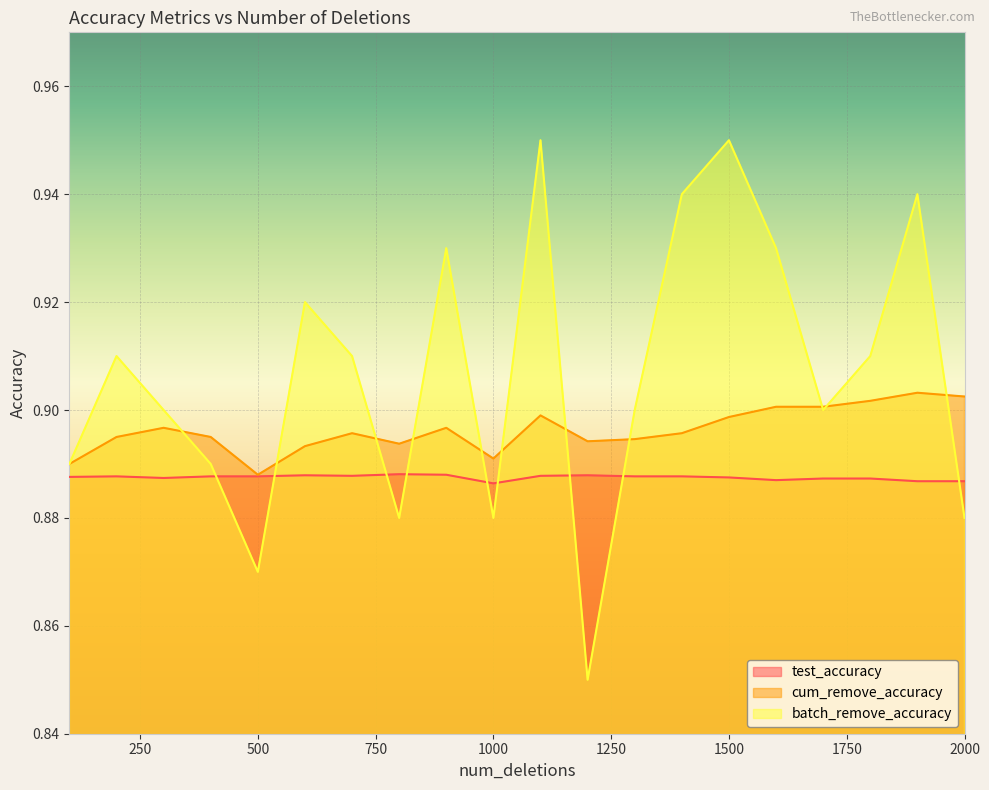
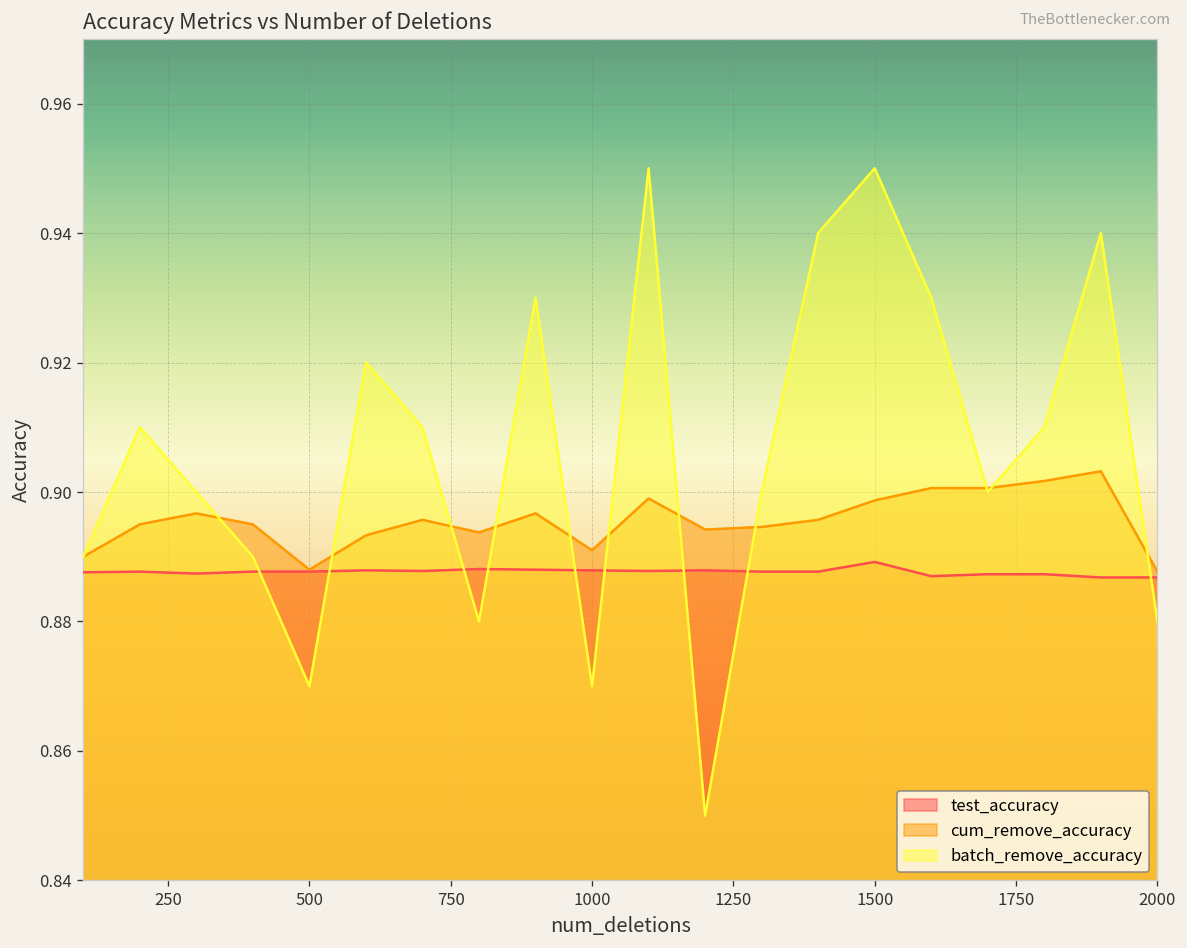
  {
    "test_accuracy": {
-     "1000": 0.886,
-     "1500": 0.888,
+     "1000": 0.888,
+     "1500": 0.889,
      "2000": 0.887
    },
    "cum_remove_accuracy": {
      "1000": 0.891,
      "1500": 0.899,
-     "2000": 0.903
+     "2000": 0.888
    },
    "batch_remove_accuracy": {
      "500": 0.87,
-     "1000": 0.88,
+     "1000": 0.87,
      "1500": 0.95,
      "2000": 0.88
    }
  }
